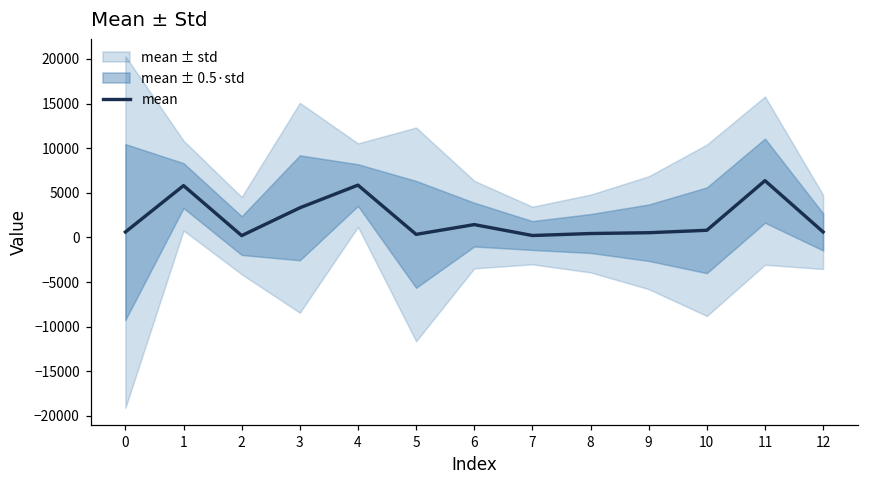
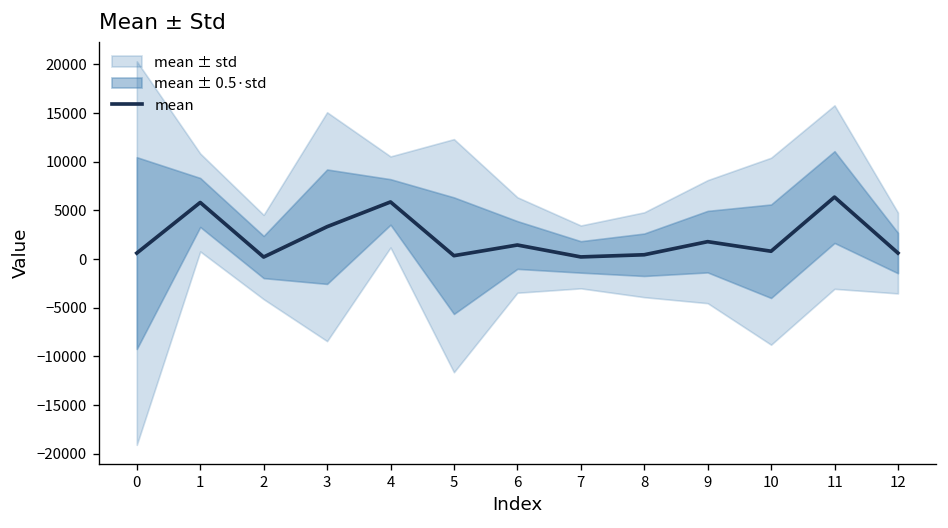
  {
    "mean": {
      "0": 1000,
      "1": 6000,
      "2": 0,
      "3": 3000,
      "4": 6000,
      "5": 0,
      "6": 1000,
      "7": 0,
      "8": 0,
-     "9": 1000,
+     "9": 2000,
      "10": 1000,
      "11": 6000,
      "12": 1000
    }
  }
